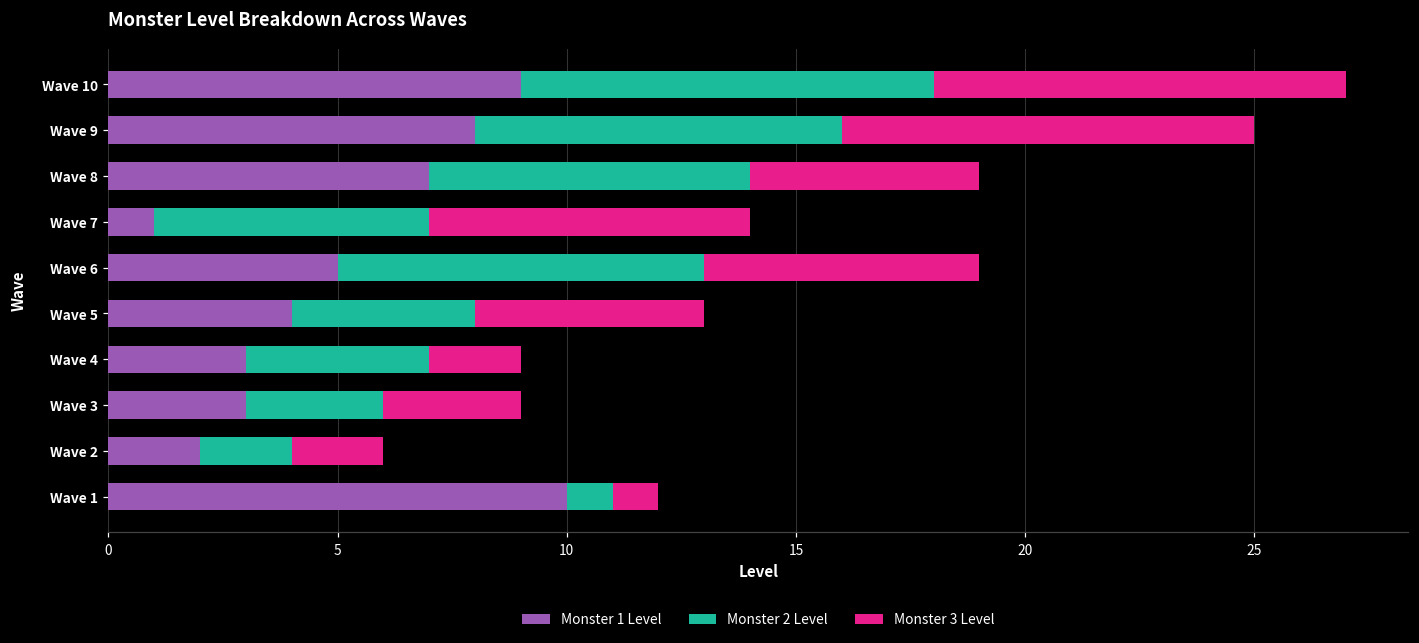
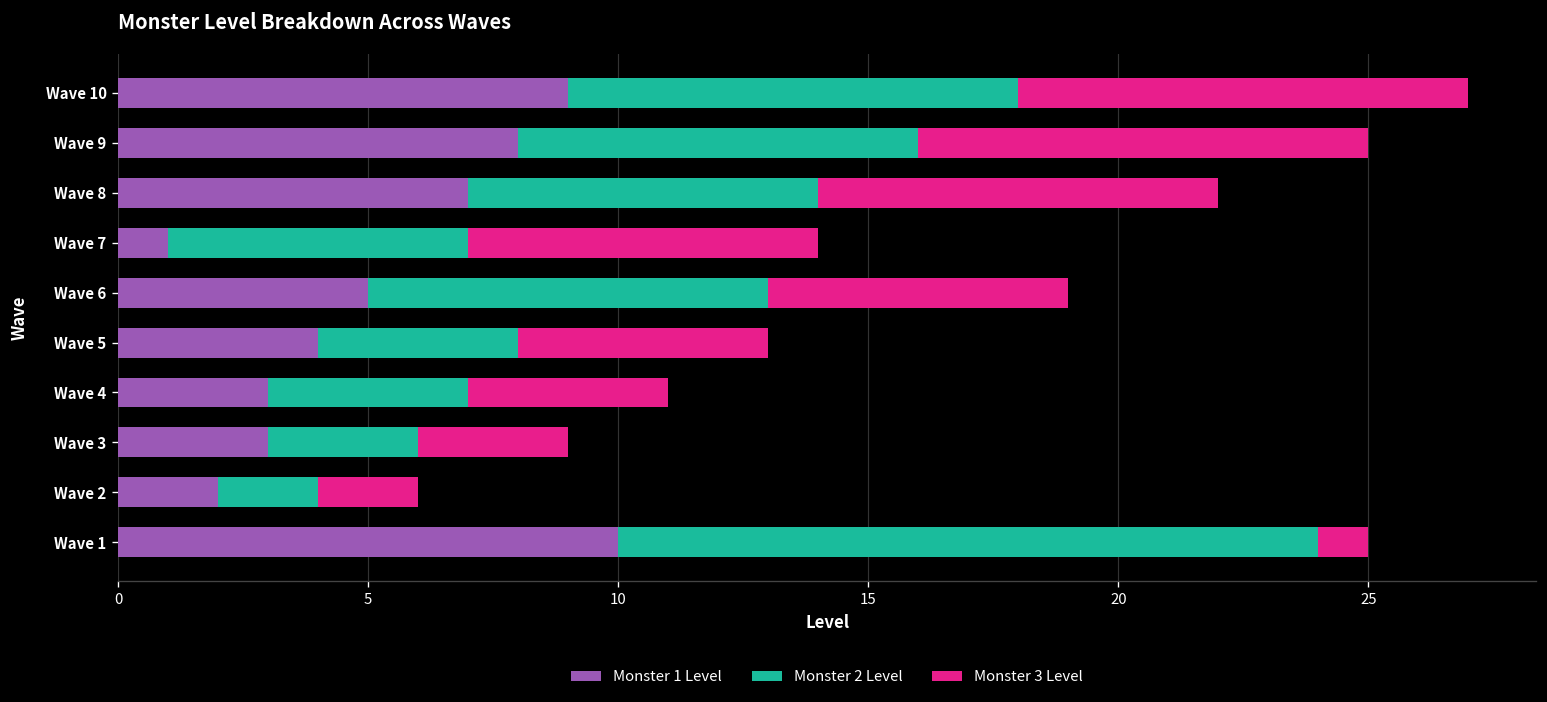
  {
    "Monster 1 Level": {
      "Wave 10": 9,
      "Wave 9": 8,
      "Wave 8": 7,
      "Wave 7": 1,
      "Wave 6": 5,
      "Wave 5": 4,
      "Wave 4": 3,
      "Wave 3": 3,
      "Wave 2": 2,
      "Wave 1": 10
    },
    "Monster 2 Level": {
      "Wave 10": 9,
      "Wave 9": 8,
      "Wave 8": 7,
      "Wave 7": 6,
      "Wave 6": 8,
      "Wave 5": 4,
      "Wave 4": 4,
      "Wave 3": 3,
      "Wave 2": 2,
-     "Wave 1": 1
+     "Wave 1": 14
    },
    "Monster 3 Level": {
      "Wave 10": 9,
      "Wave 9": 9,
-     "Wave 8": 5,
+     "Wave 8": 8,
      "Wave 7": 7,
      "Wave 6": 6,
      "Wave 5": 5,
-     "Wave 4": 2,
+     "Wave 4": 4,
      "Wave 3": 3,
      "Wave 2": 2,
      "Wave 1": 1
    }
  }
